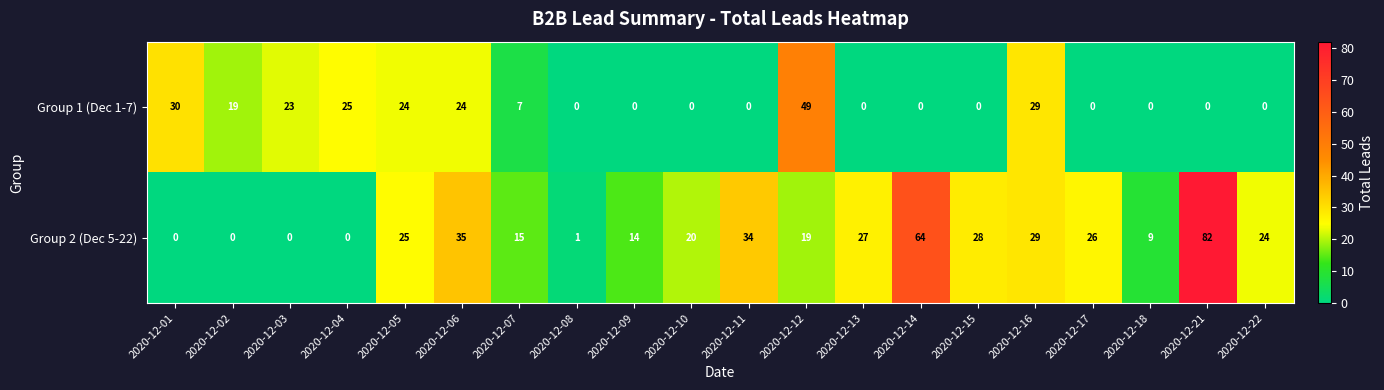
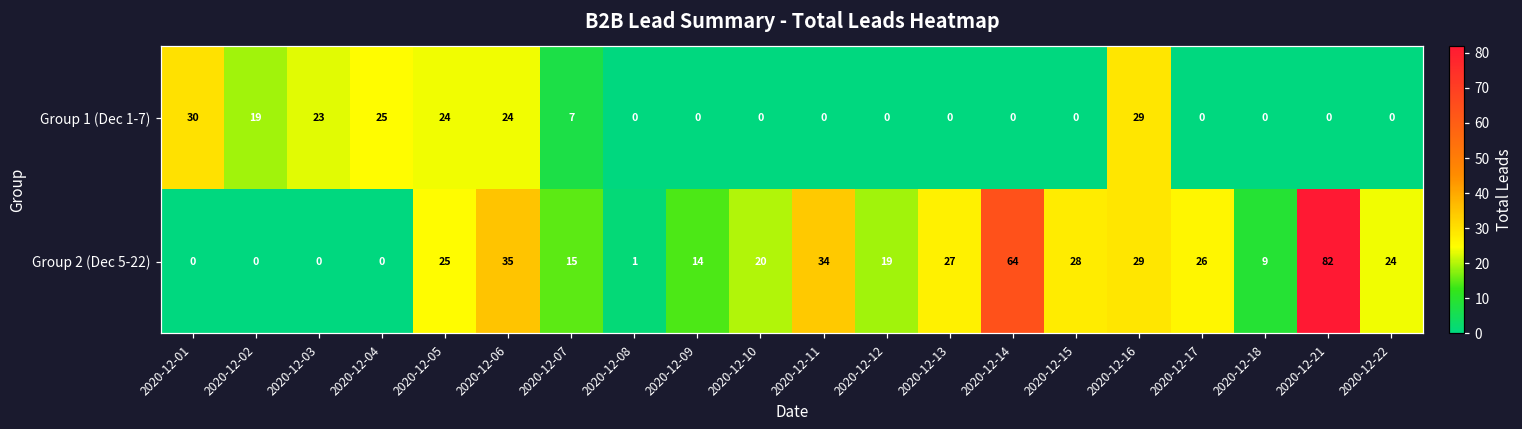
  {
    "Group 1 (Dec 1-7)": {
      "2020-12-01": 30,
      "2020-12-02": 19,
      "2020-12-03": 23,
      "2020-12-04": 25,
      "2020-12-05": 24,
      "2020-12-06": 24,
      "2020-12-07": 7,
      "2020-12-08": 0,
      "2020-12-09": 0,
      "2020-12-10": 0,
      "2020-12-11": 0,
-     "2020-12-12": 49,
+     "2020-12-12": 0,
      "2020-12-13": 0,
      "2020-12-14": 0,
      "2020-12-15": 0,
      "2020-12-16": 29,
      "2020-12-17": 0,
      "2020-12-18": 0,
      "2020-12-21": 0,
      "2020-12-22": 0
    },
    "Group 2 (Dec 5-22)": {
      "2020-12-01": 0,
      "2020-12-02": 0,
      "2020-12-03": 0,
      "2020-12-04": 0,
      "2020-12-05": 25,
      "2020-12-06": 35,
      "2020-12-07": 15,
      "2020-12-08": 1,
      "2020-12-09": 14,
      "2020-12-10": 20,
      "2020-12-11": 34,
      "2020-12-12": 19,
      "2020-12-13": 27,
      "2020-12-14": 64,
      "2020-12-15": 28,
      "2020-12-16": 29,
      "2020-12-17": 26,
      "2020-12-18": 9,
      "2020-12-21": 82,
      "2020-12-22": 24
    }
  }
